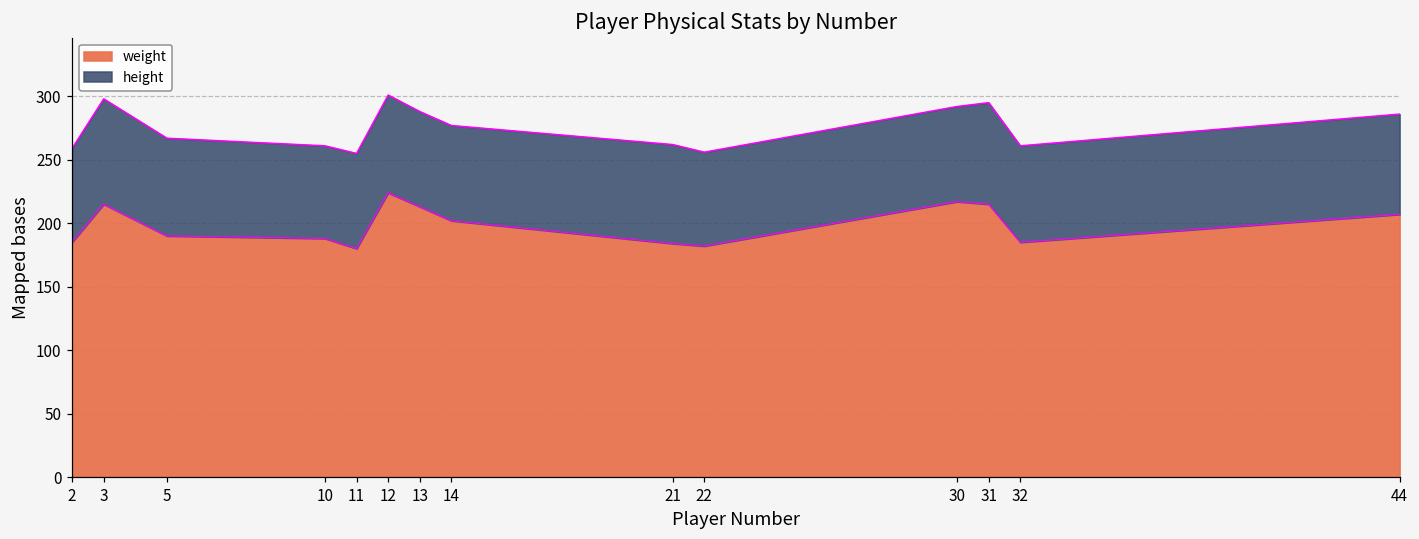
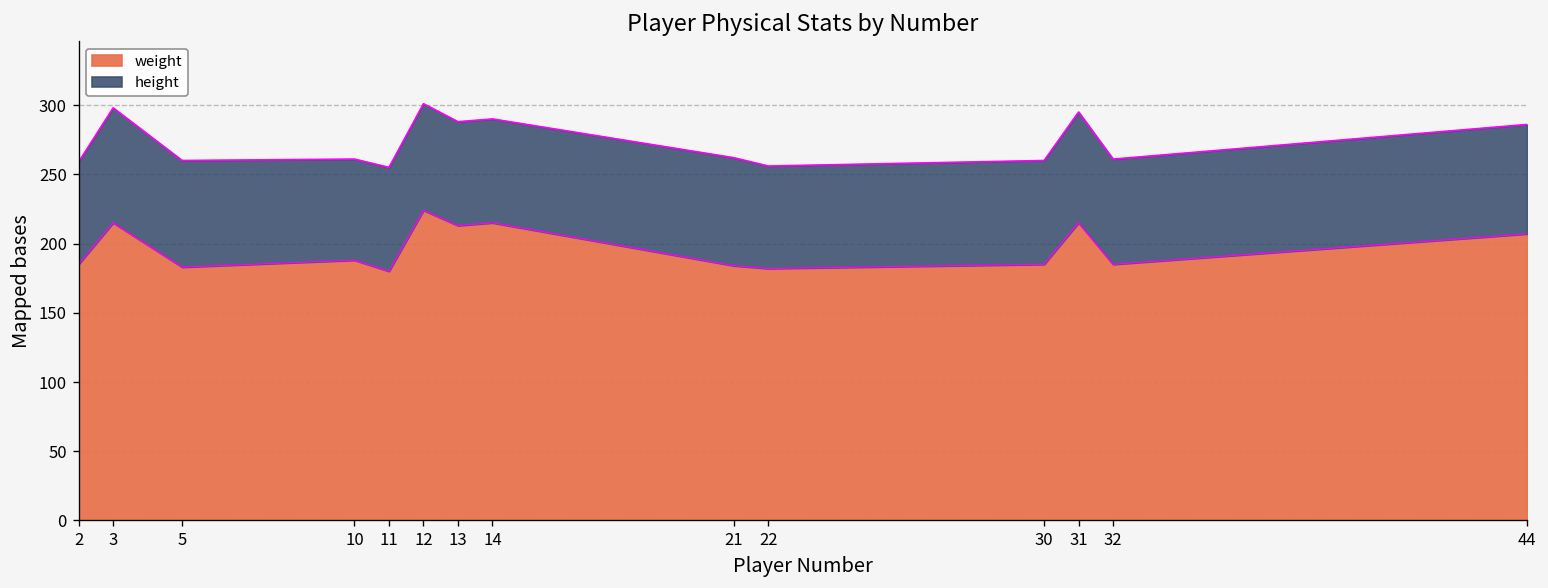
  {
    "weight": {
      "2": 185,
      "3": 215,
-     "5": 190,
+     "5": 183,
      "10": 188,
      "11": 180,
      "12": 224,
      "13": 213,
-     "14": 202,
+     "14": 215,
      "21": 184,
      "22": 182,
-     "30": 217,
+     "30": 185,
      "31": 215,
      "32": 185,
      "44": 207
    },
    "height": {
      "2": 74,
      "3": 83,
      "5": 77,
      "10": 73,
      "11": 75,
      "12": 77,
      "13": 75,
      "14": 75,
      "21": 78,
      "22": 74,
      "30": 75,
      "31": 80,
      "32": 76,
      "44": 79
    }
  }
